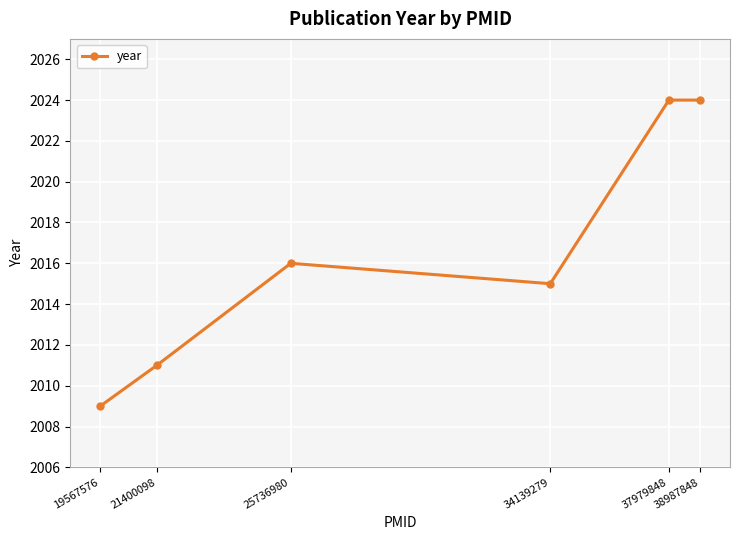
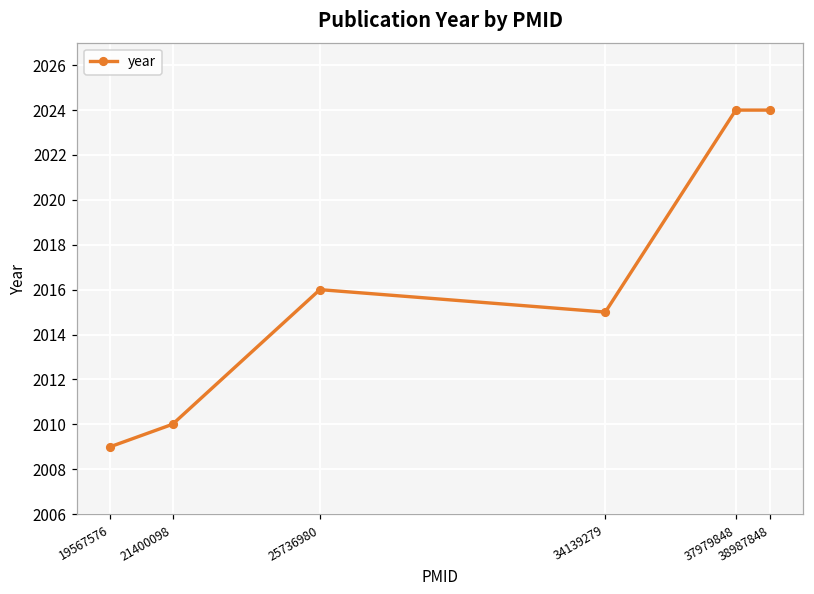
  {
    "19567576": 2009,
-   "21400098": 2011,
+   "21400098": 2010,
    "25736980": 2016,
    "34139279": 2015,
    "37979848": 2024,
    "38987848": 2024
  }
